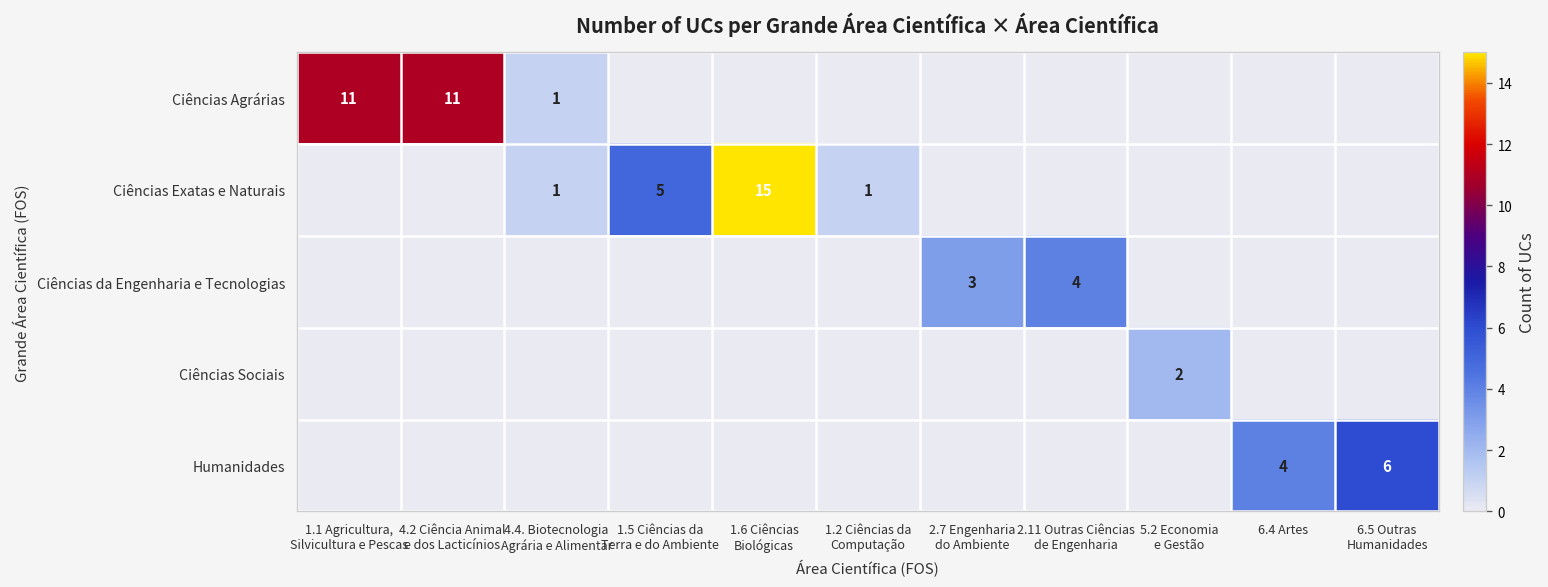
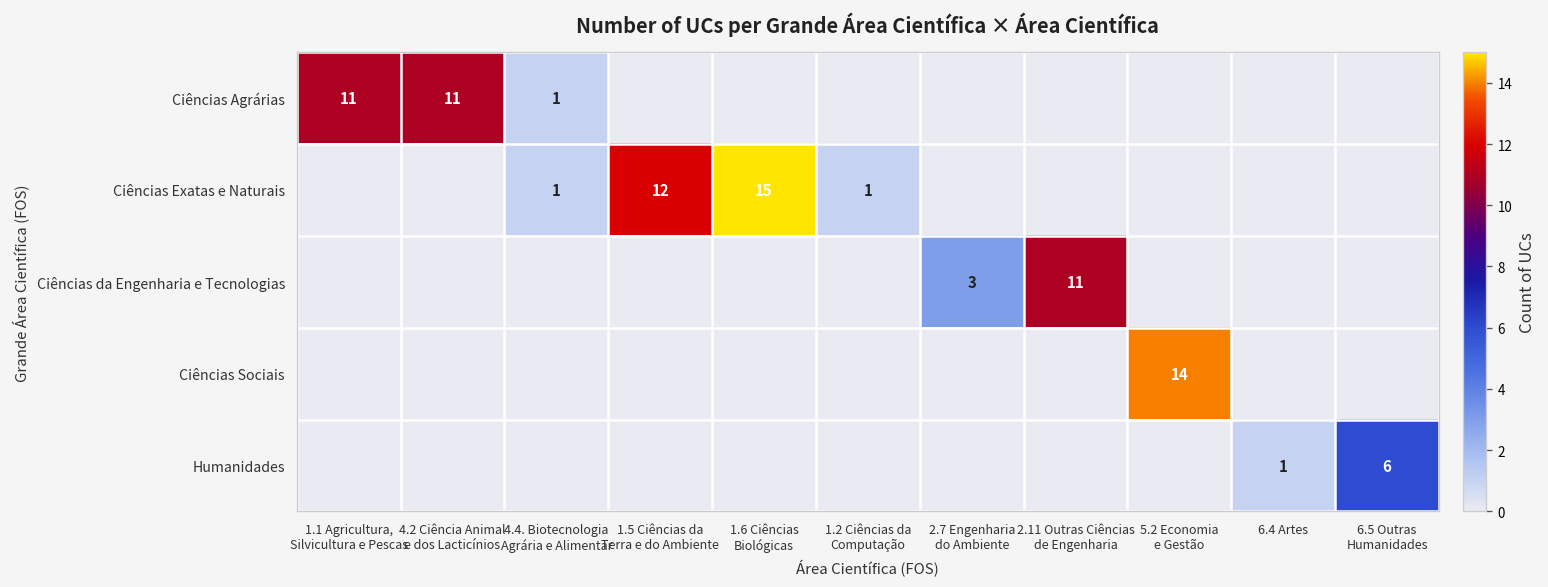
  {
    "Ciências Agrárias": {
      "1.1 Agricultura, Silvicultura e Pescas": 11,
      "4.2 Ciência Animal e dos Lacticínios": 11,
      "4.4. Biotecnologia Agrária e Alimentar": 1
    },
    "Ciências Exatas e Naturais": {
      "4.4. Biotecnologia Agrária e Alimentar": 1,
-     "1.5 Ciências da Terra e do Ambiente": 5,
+     "1.5 Ciências da Terra e do Ambiente": 12,
      "1.6 Ciências Biológicas": 15,
      "1.2 Ciências da Computação": 1
    },
    "Ciências da Engenharia e Tecnologias": {
      "2.7 Engenharia do Ambiente": 3,
-     "2.11 Outras Ciências de Engenharia": 4
+     "2.11 Outras Ciências de Engenharia": 11
    },
    "Ciências Sociais": {
-     "5.2 Economia e Gestão": 2
+     "5.2 Economia e Gestão": 14
    },
    "Humanidades": {
-     "6.4 Artes": 4,
+     "6.4 Artes": 1,
      "6.5 Outras Humanidades": 6
    }
  }
